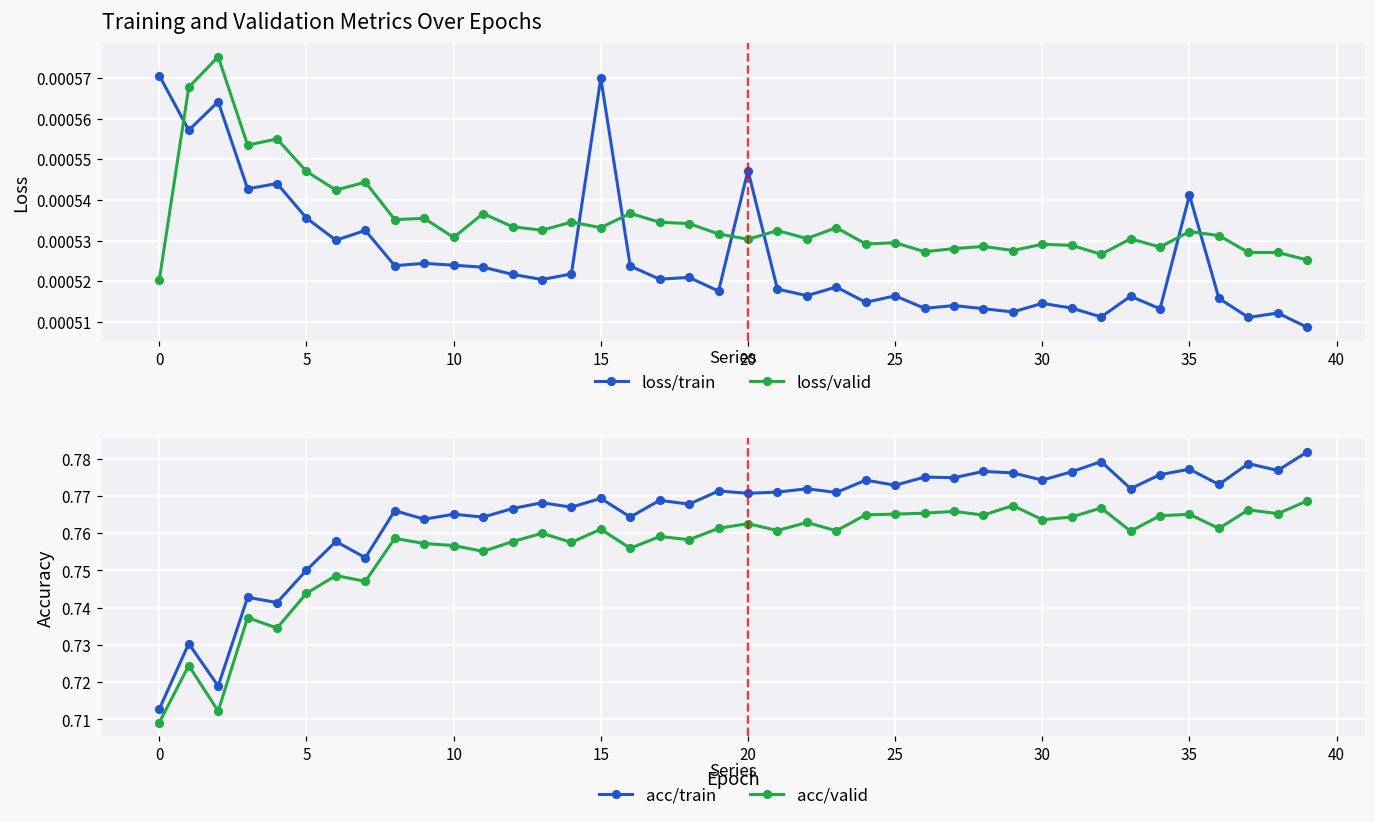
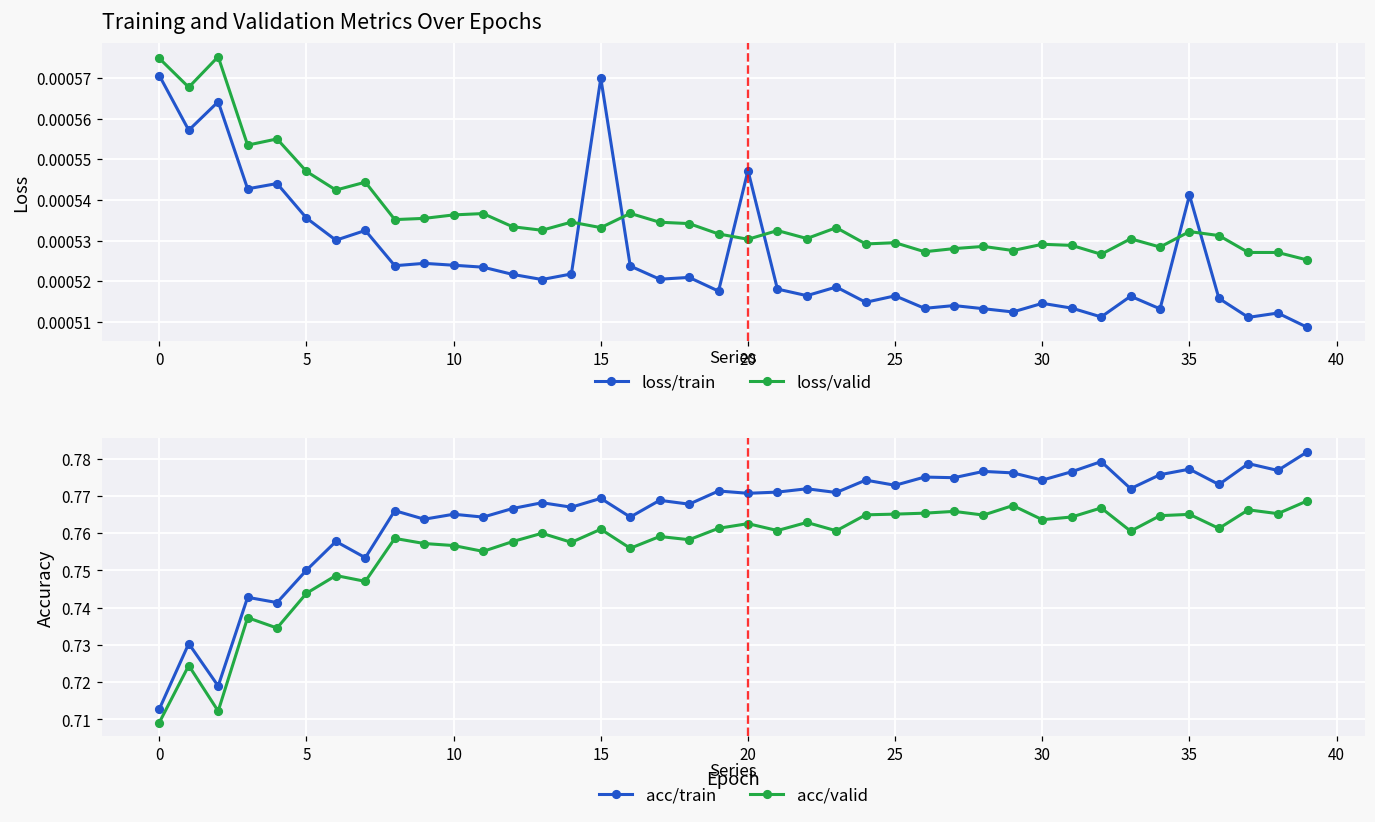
  {
    "Training and Validation Metrics Over Epochs": {
      "loss/train": {
        "0": 0.000571,
        "5": 0.000536,
        "10": 0.000524,
        "15": 0.000570,
        "20": 0.000547,
        "25": 0.000516,
        "30": 0.000515,
        "35": 0.000541
      },
      "loss/valid": {
-       "0": 0.000520,
+       "0": 0.000575,
        "5": 0.000547,
-       "10": 0.000531,
+       "10": 0.000536,
        "15": 0.000533,
        "20": 0.000530,
        "25": 0.000529,
        "30": 0.000529,
        "35": 0.000532
      }
    }
  }
